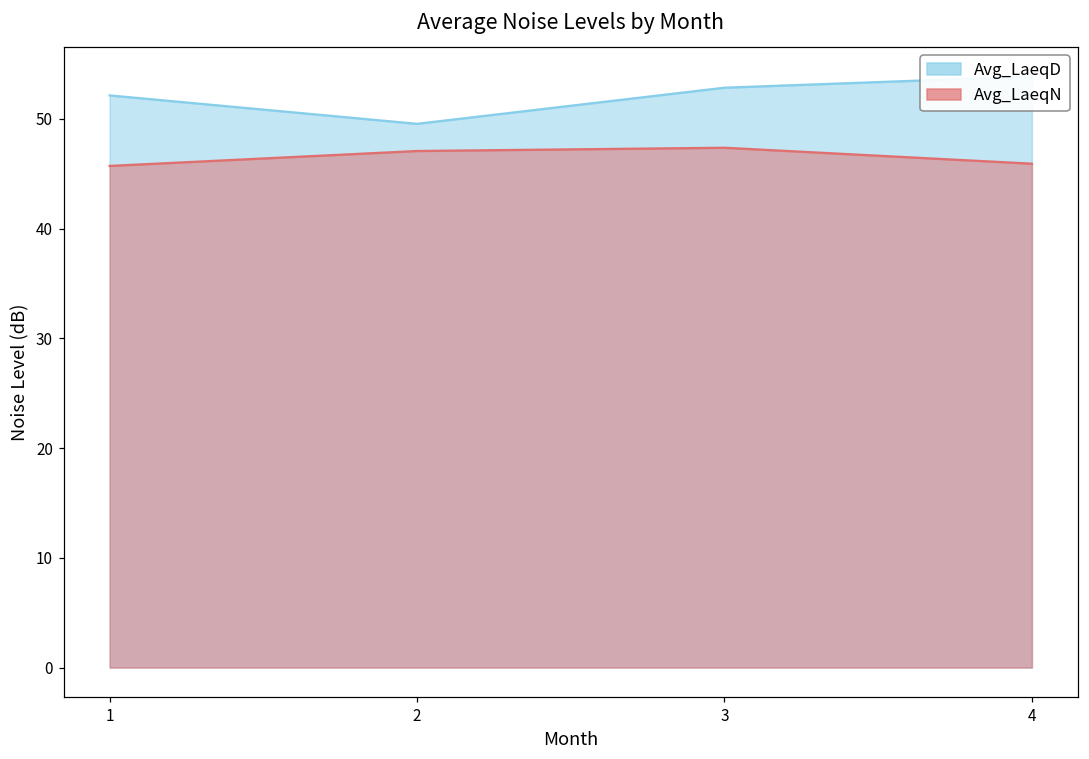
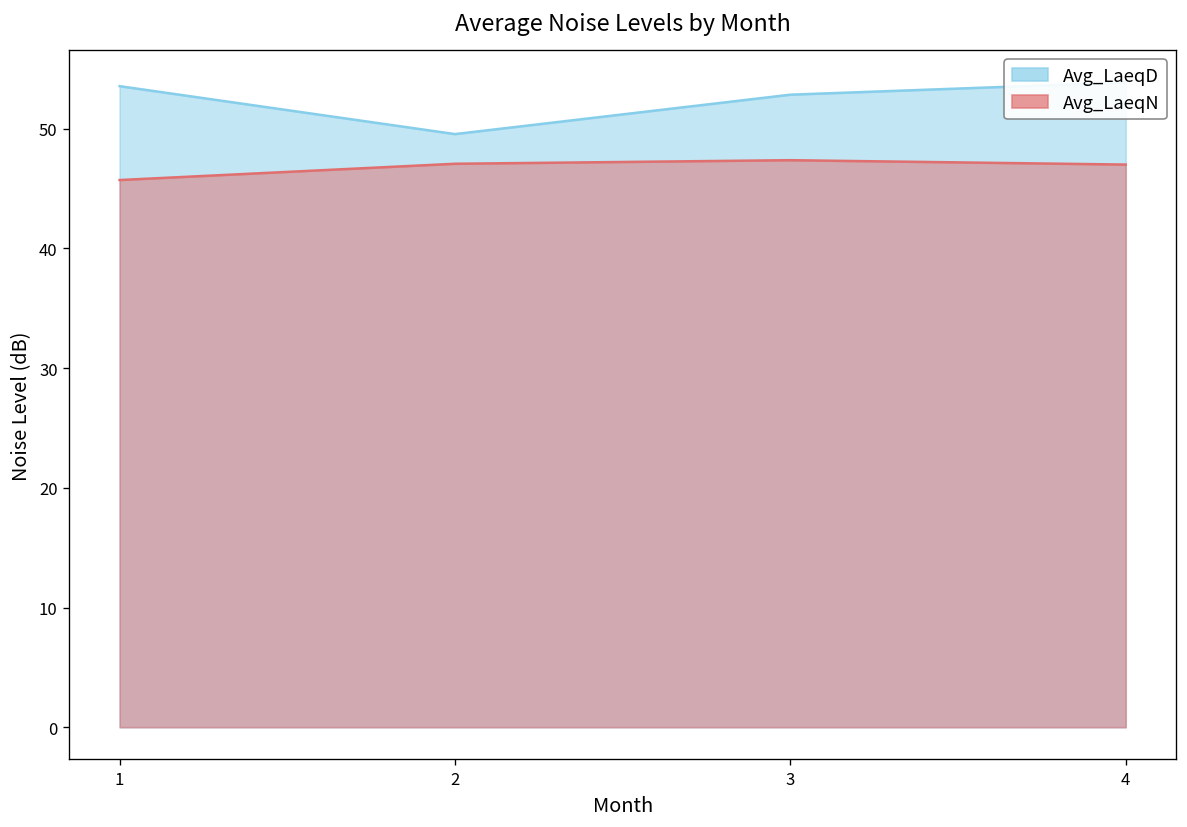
  {
    "Avg_LaeqD": {
-     "1": 52,
+     "1": 54,
      "2": 50,
      "3": 53
    },
    "Avg_LaeqN": {
      "1": 46,
      "2": 47,
      "3": 47,
-     "4": 46
+     "4": 47
    }
  }
